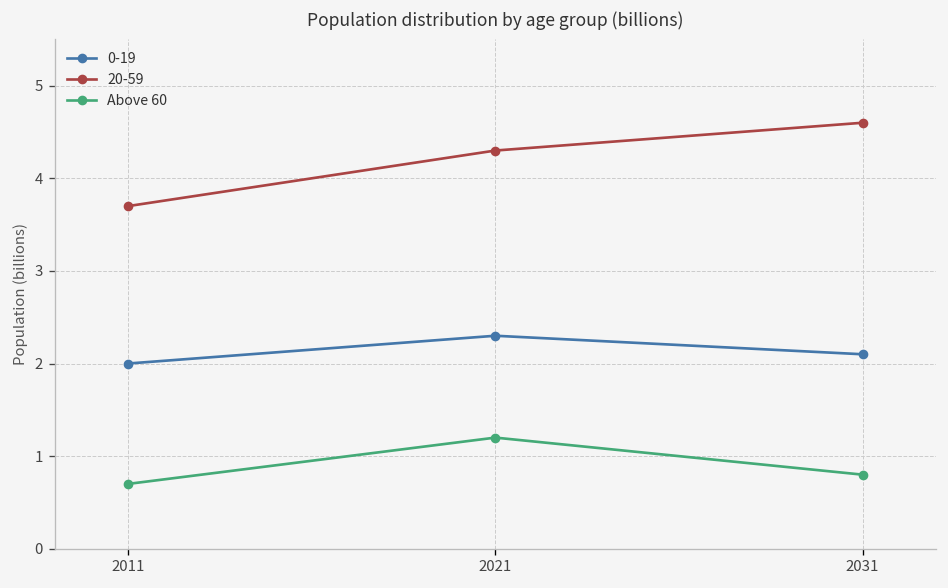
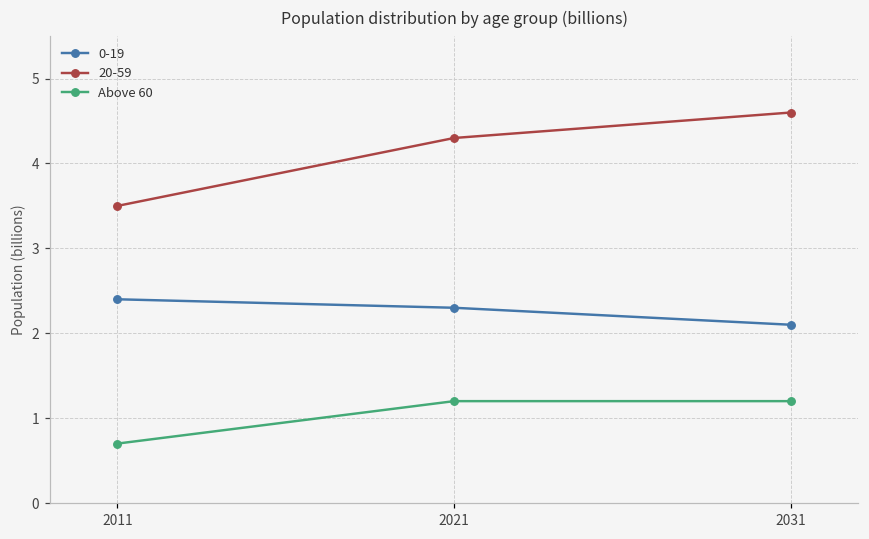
  {
    "0-19": {
-     "2011": 2.0,
+     "2011": 2.4,
      "2021": 2.3,
      "2031": 2.1
    },
    "20-59": {
-     "2011": 3.7,
+     "2011": 3.5,
      "2021": 4.3,
      "2031": 4.6
    },
    "Above 60": {
      "2011": 0.7,
      "2021": 1.2,
-     "2031": 0.8
+     "2031": 1.2
    }
  }
